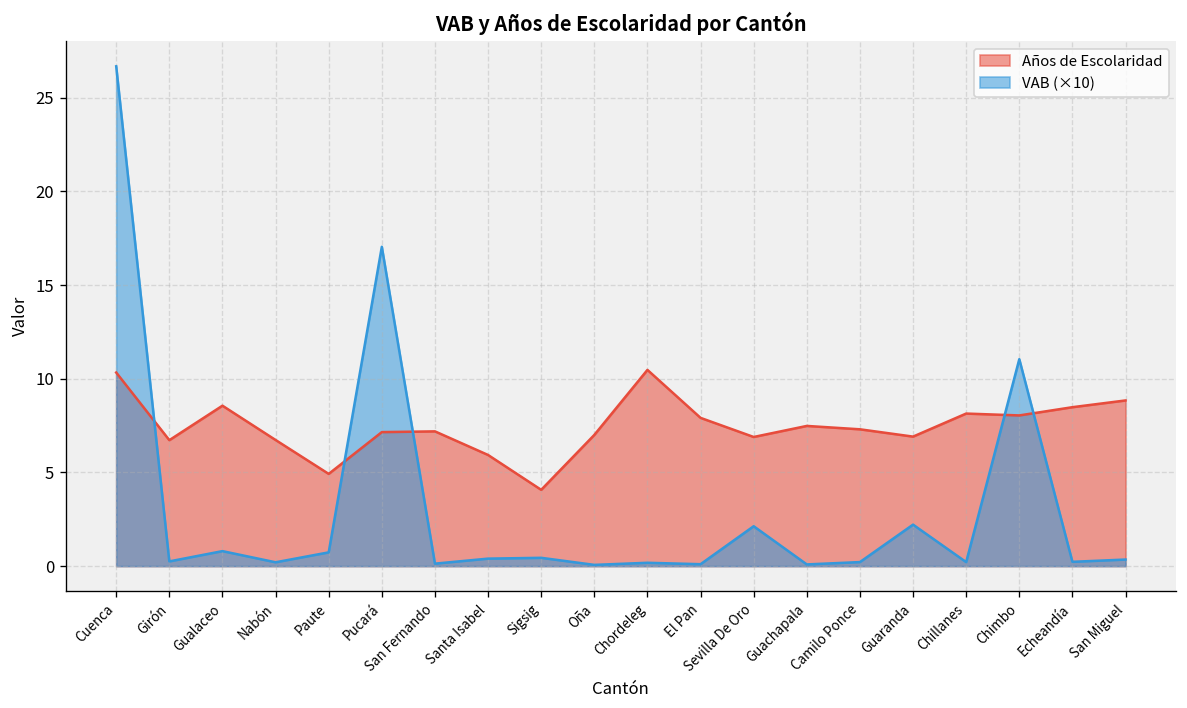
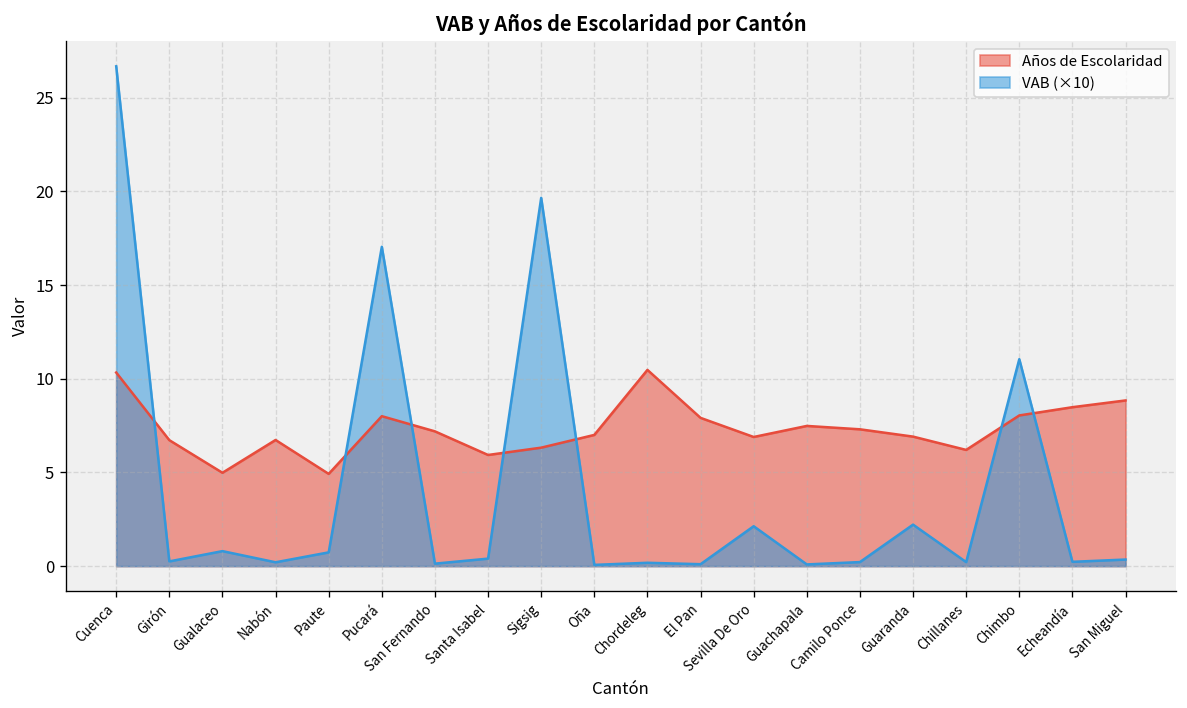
  {
    "Años de Escolaridad": {
      "Cuenca": 10.3,
      "Girón": 6.7,
-     "Gualaceo": 8.6,
+     "Gualaceo": 5.0,
      "Nabón": 6.7,
      "Paute": 4.9,
-     "Pucará": 7.2,
+     "Pucará": 8.0,
      "San Fernando": 7.2,
      "Santa Isabel": 5.9,
-     "Sigsig": 4.1,
+     "Sigsig": 6.3,
      "Oña": 7.0,
      "Chordeleg": 10.5,
      "El Pan": 7.9,
      "Sevilla De Oro": 6.9,
      "Guachapala": 7.5,
      "Camilo Ponce": 7.3,
      "Guaranda": 6.9,
-     "Chillanes": 8.1,
+     "Chillanes": 6.2,
      "Chimbo": 8.0,
      "Echeandía": 8.5,
      "San Miguel": 8.8
    },
    "VAB (×10)": {
      "Cuenca": 26.7,
      "Girón": 0.3,
      "Gualaceo": 0.8,
      "Nabón": 0.2,
      "Paute": 0.7,
      "Pucará": 17.0,
      "San Fernando": 0.1,
      "Santa Isabel": 0.4,
-     "Sigsig": 0.4,
+     "Sigsig": 19.7,
      "Oña": 0.1,
      "Chordeleg": 0.2,
      "El Pan": 0.1,
      "Sevilla De Oro": 2.1,
      "Guachapala": 0.1,
      "Camilo Ponce": 0.2,
      "Guaranda": 2.2,
      "Chillanes": 0.2,
      "Chimbo": 11.0,
      "Echeandía": 0.2,
      "San Miguel": 0.3
    }
  }
